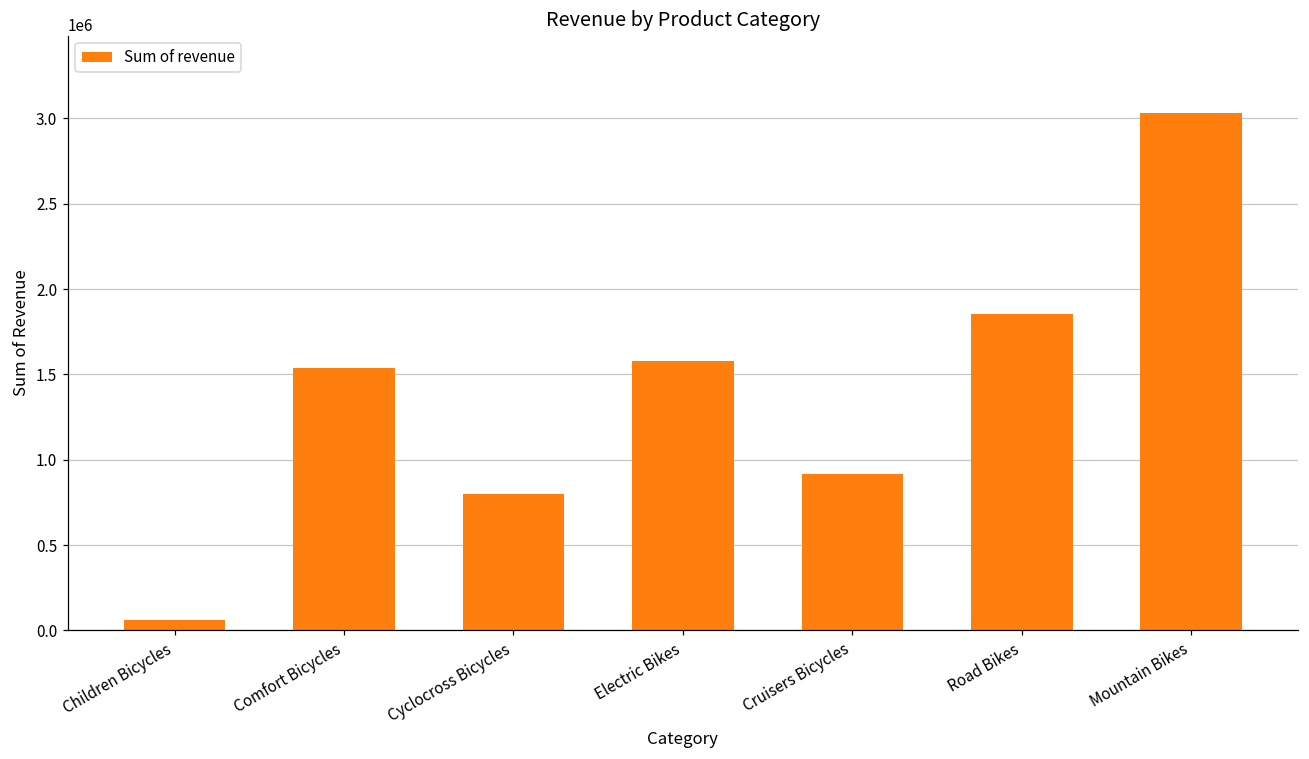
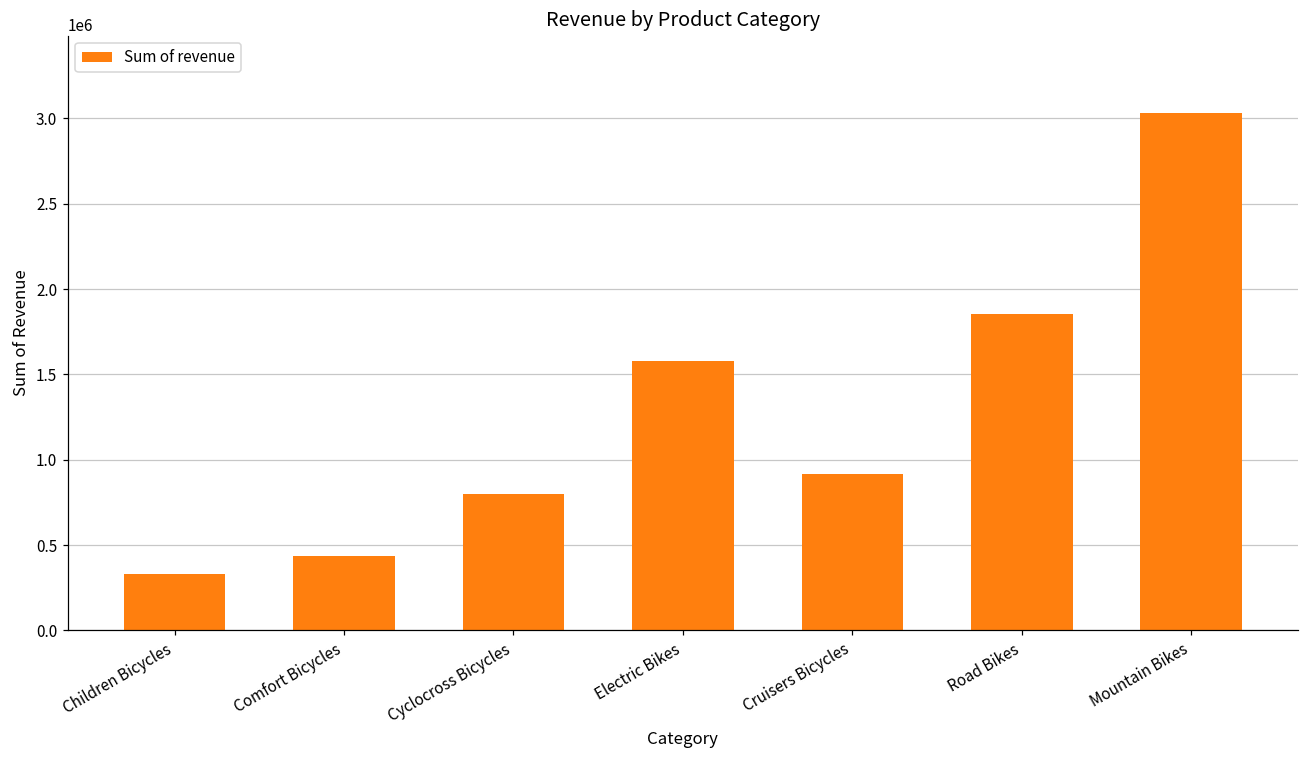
  {
-   "Children Bicycles": 60000,
-   "Comfort Bicycles": 1540000,
+   "Children Bicycles": 330000,
+   "Comfort Bicycles": 440000,
    "Cyclocross Bicycles": 800000,
    "Electric Bikes": 1580000,
    "Cruisers Bicycles": 920000,
    "Road Bikes": 1850000,
    "Mountain Bikes": 3030000
  }
